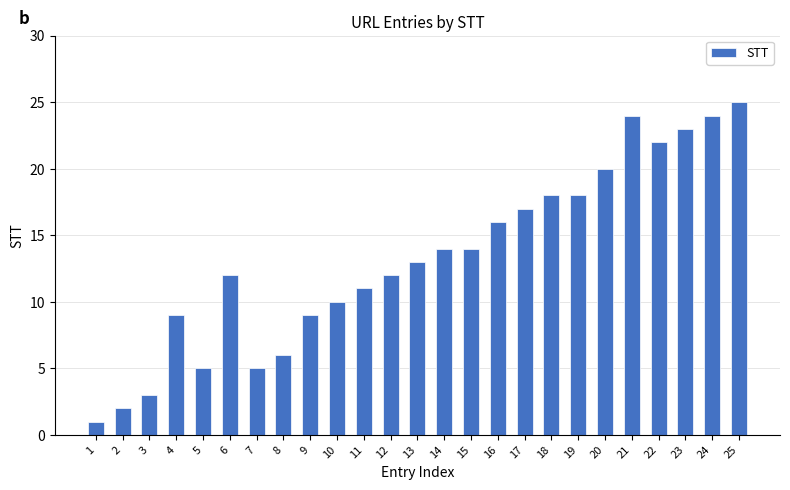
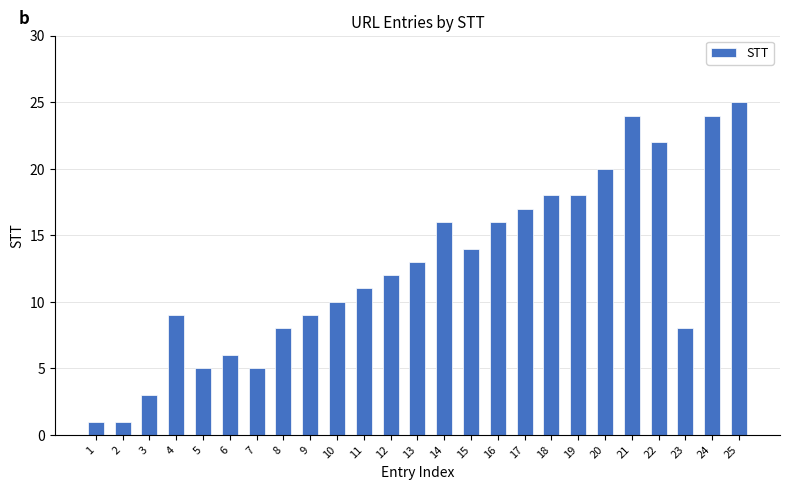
  {
    "1": 1,
-   "2": 2,
+   "2": 1,
    "3": 3,
    "4": 9,
    "5": 5,
-   "6": 12,
+   "6": 6,
    "7": 5,
-   "8": 6,
+   "8": 8,
    "9": 9,
    "10": 10,
    "11": 11,
    "12": 12,
    "13": 13,
-   "14": 14,
+   "14": 16,
    "15": 14,
    "16": 16,
    "17": 17,
    "18": 18,
    "19": 18,
    "20": 20,
    "21": 24,
    "22": 22,
-   "23": 23,
+   "23": 8,
    "24": 24,
    "25": 25
  }
